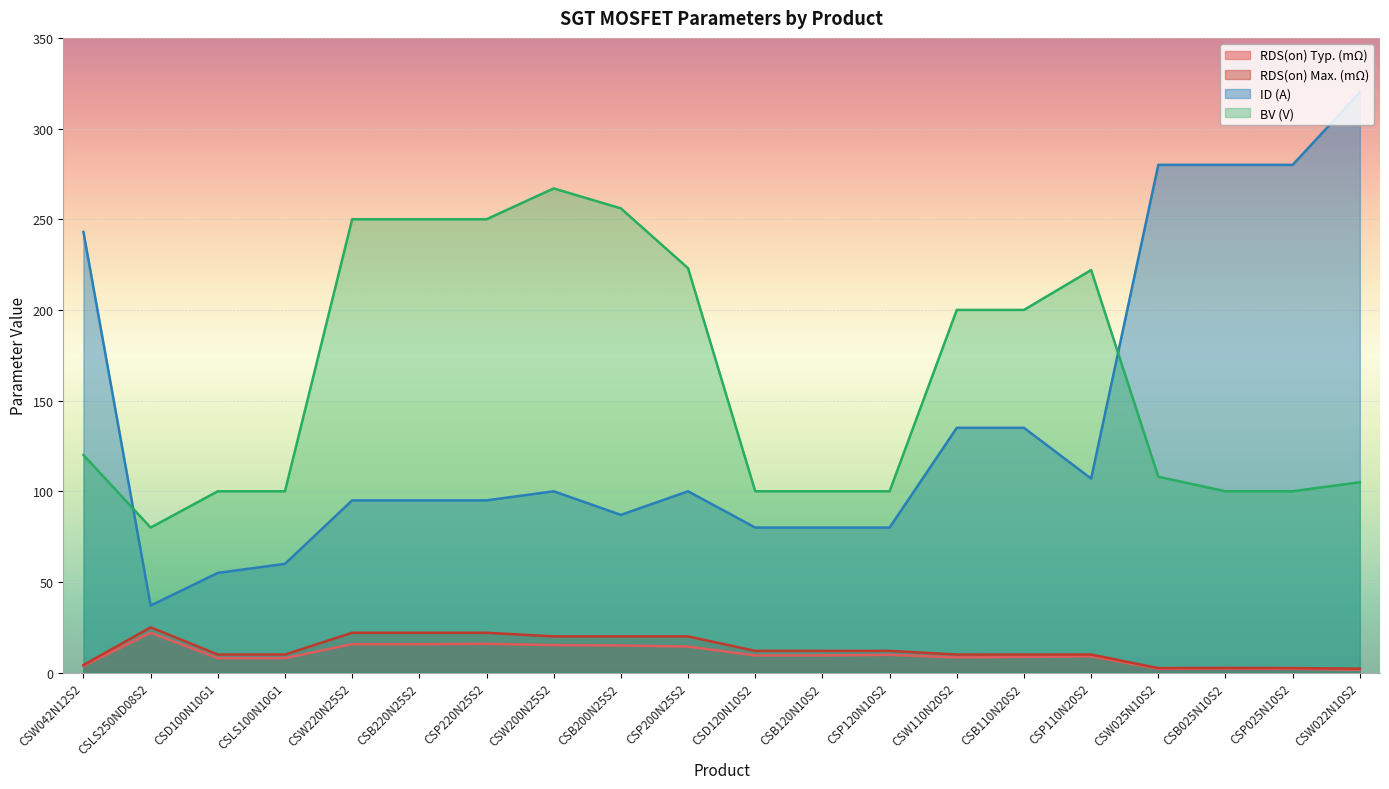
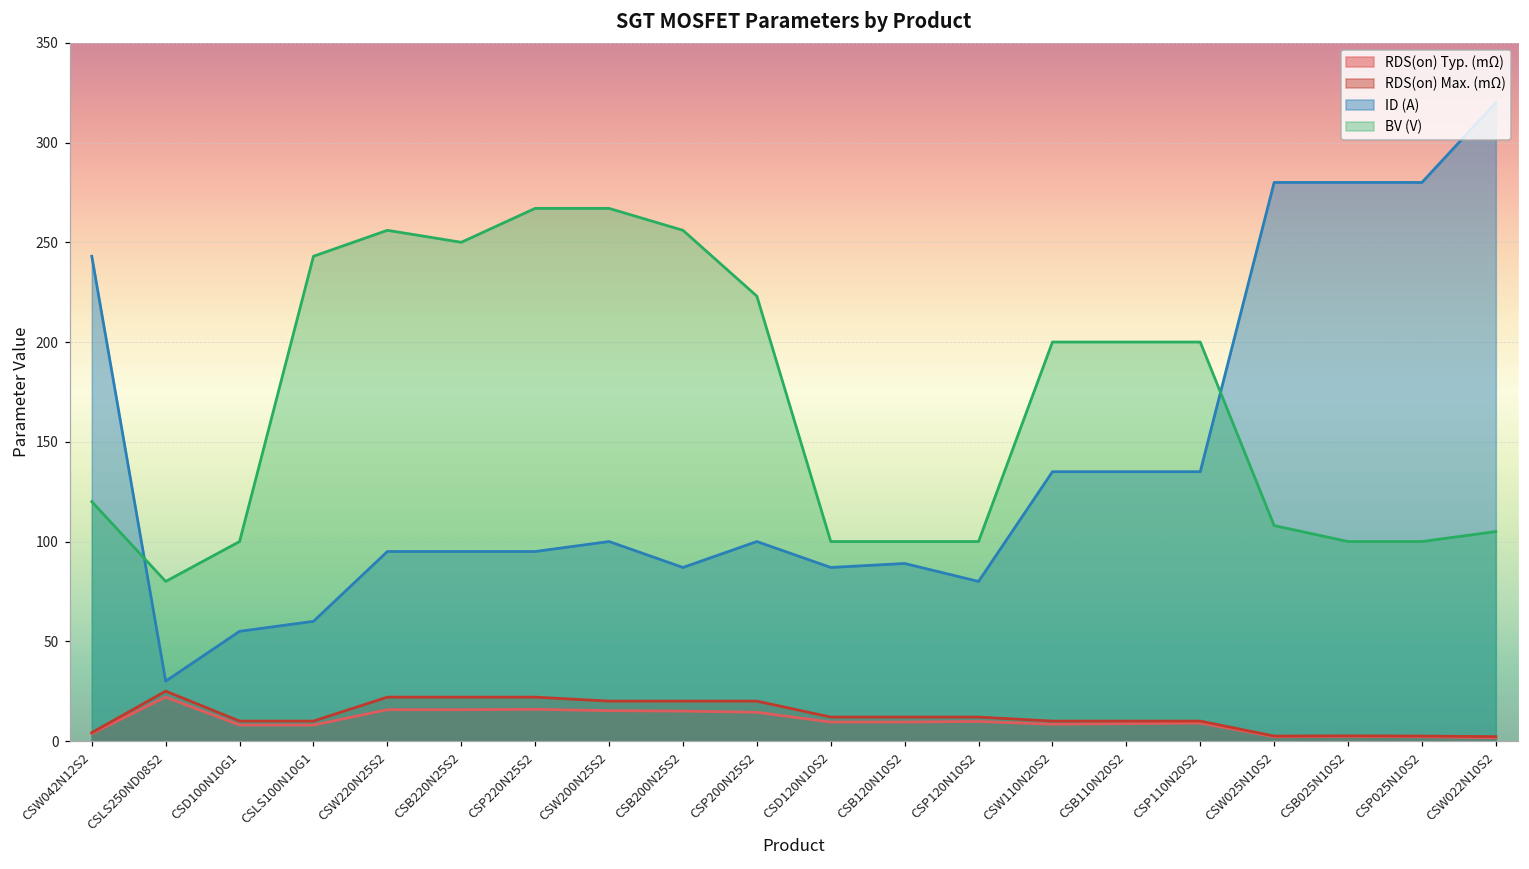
  {
    "ID (A)": {
      "CSW042N12S2": 243,
-     "CSLS250ND08S2": 37,
+     "CSLS250ND08S2": 30,
      "CSD100N10G1": 55,
      "CSLS100N10G1": 60,
      "CSW220N25S2": 95,
      "CSB220N25S2": 95,
      "CSP220N25S2": 95,
      "CSW200N25S2": 100,
      "CSB200N25S2": 87,
      "CSP200N25S2": 100,
-     "CSD120N10S2": 80,
-     "CSB120N10S2": 80,
+     "CSD120N10S2": 87,
+     "CSB120N10S2": 89,
      "CSP120N10S2": 80,
      "CSW110N20S2": 135,
      "CSB110N20S2": 135,
-     "CSP110N20S2": 107,
+     "CSP110N20S2": 135,
      "CSW025N10S2": 280,
      "CSB025N10S2": 280,
      "CSP025N10S2": 280
    },
    "BV (V)": {
      "CSW042N12S2": 120,
      "CSLS250ND08S2": 80,
      "CSD100N10G1": 100,
-     "CSLS100N10G1": 100,
-     "CSW220N25S2": 250,
+     "CSLS100N10G1": 243,
+     "CSW220N25S2": 256,
      "CSB220N25S2": 250,
-     "CSP220N25S2": 250,
+     "CSP220N25S2": 267,
      "CSW200N25S2": 267,
      "CSB200N25S2": 256,
      "CSP200N25S2": 223,
      "CSD120N10S2": 100,
      "CSB120N10S2": 100,
      "CSP120N10S2": 100,
      "CSW110N20S2": 200,
      "CSB110N20S2": 200,
-     "CSP110N20S2": 222,
+     "CSP110N20S2": 200,
      "CSW025N10S2": 108,
      "CSB025N10S2": 100,
      "CSP025N10S2": 100,
      "CSW022N10S2": 105
    }
  }
